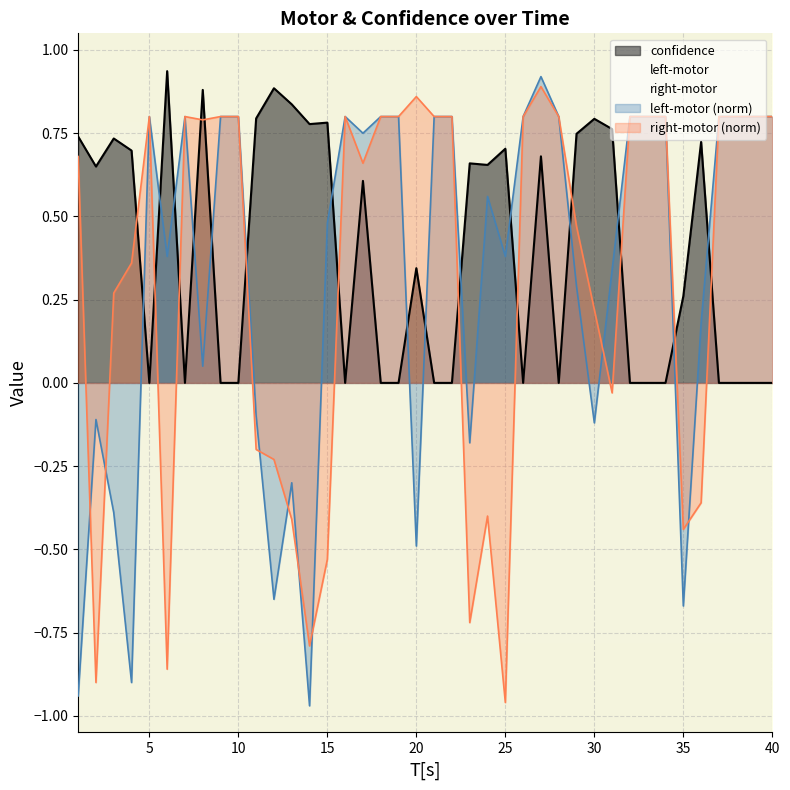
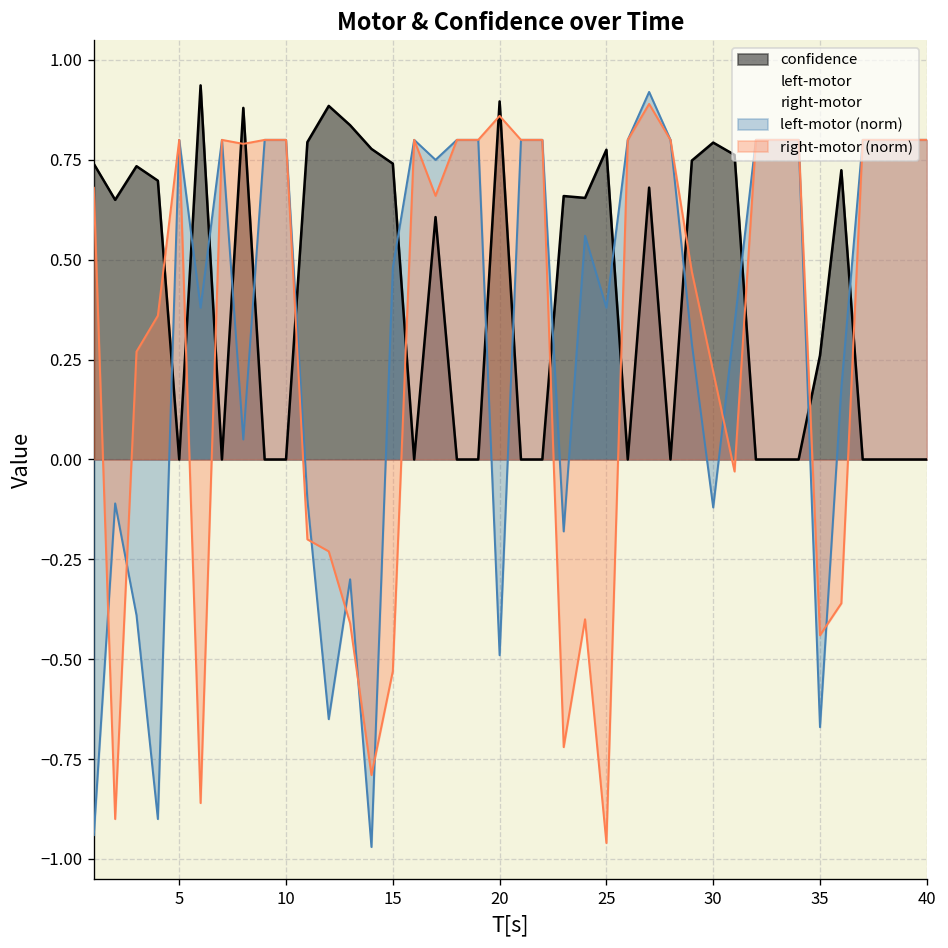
  {
    "confidence": {
      "5": 0.00,
      "10": 0.00,
-     "15": 0.78,
-     "20": 0.34,
-     "25": 0.70,
+     "15": 0.74,
+     "20": 0.90,
+     "25": 0.78,
      "30": 0.79,
      "35": 0.26,
      "40": 0.00
    }
  }
